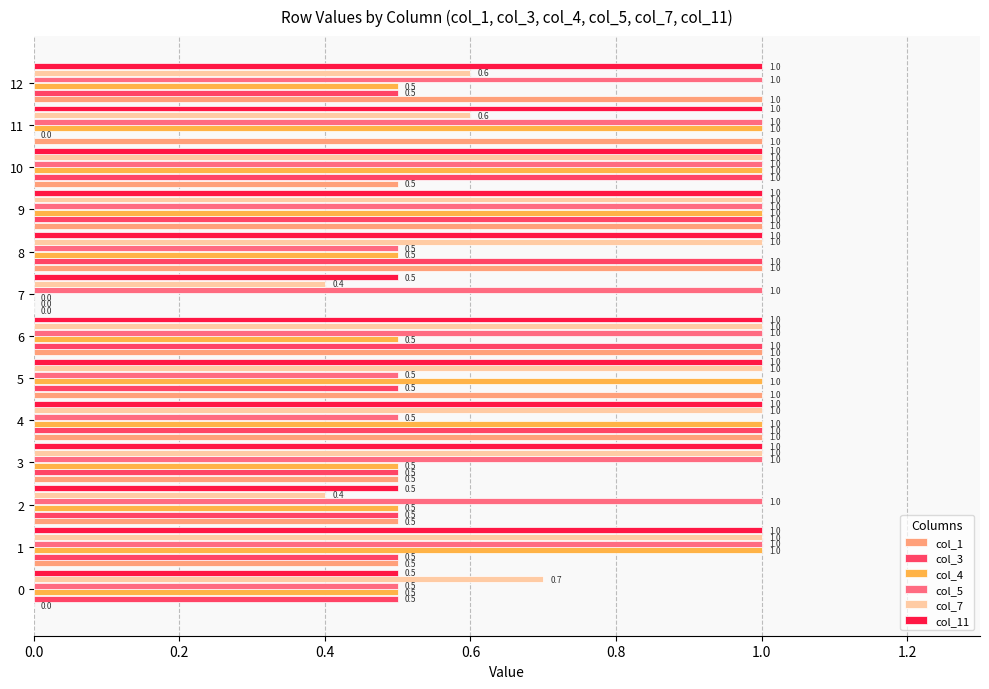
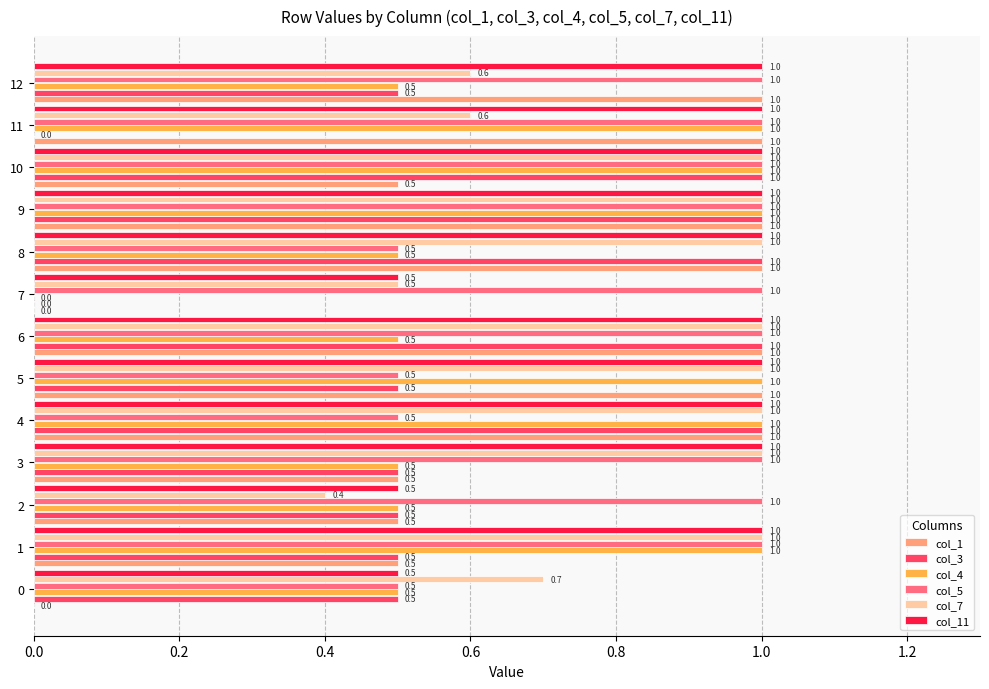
  {
    "col_7": {
      "12": 0.6,
      "11": 0.6,
-     "7": 0.4,
+     "7": 0.5,
      "2": 0.4,
      "0": 0.7
    }
  }
